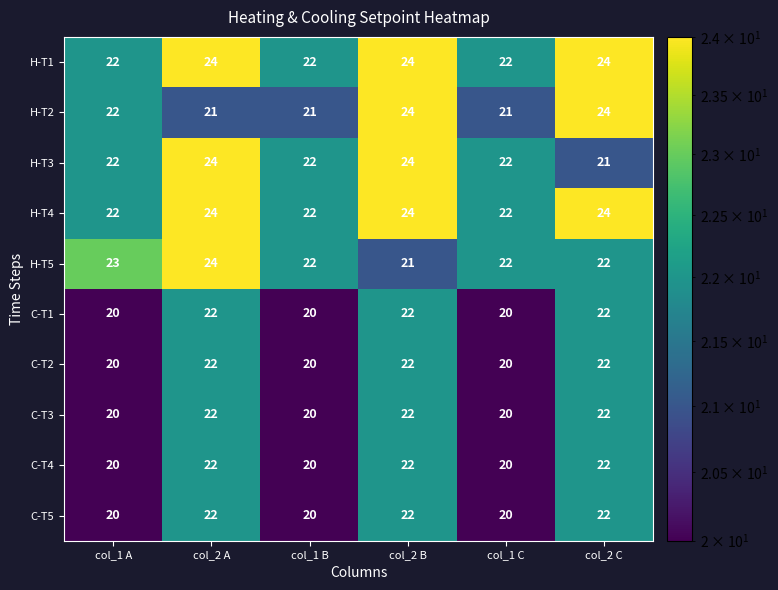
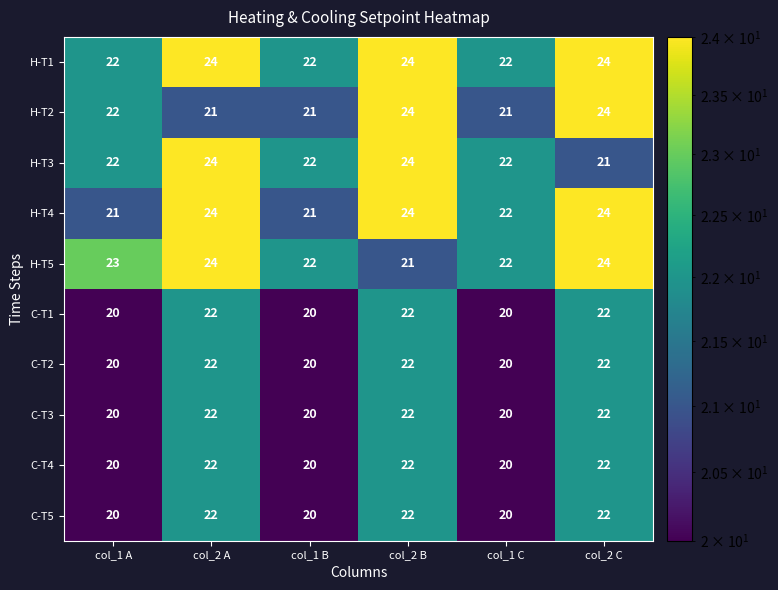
  {
    "H-T1": {
      "col_1 A": 22,
      "col_2 A": 24,
      "col_1 B": 22,
      "col_2 B": 24,
      "col_1 C": 22,
      "col_2 C": 24
    },
    "H-T2": {
      "col_1 A": 22,
      "col_2 A": 21,
      "col_1 B": 21,
      "col_2 B": 24,
      "col_1 C": 21,
      "col_2 C": 24
    },
    "H-T3": {
      "col_1 A": 22,
      "col_2 A": 24,
      "col_1 B": 22,
      "col_2 B": 24,
      "col_1 C": 22,
      "col_2 C": 21
    },
    "H-T4": {
-     "col_1 A": 22,
+     "col_1 A": 21,
      "col_2 A": 24,
-     "col_1 B": 22,
+     "col_1 B": 21,
      "col_2 B": 24,
      "col_1 C": 22,
      "col_2 C": 24
    },
    "H-T5": {
      "col_1 A": 23,
      "col_2 A": 24,
      "col_1 B": 22,
      "col_2 B": 21,
      "col_1 C": 22,
-     "col_2 C": 22
+     "col_2 C": 24
    },
    "C-T1": {
      "col_1 A": 20,
      "col_2 A": 22,
      "col_1 B": 20,
      "col_2 B": 22,
      "col_1 C": 20,
      "col_2 C": 22
    },
    "C-T2": {
      "col_1 A": 20,
      "col_2 A": 22,
      "col_1 B": 20,
      "col_2 B": 22,
      "col_1 C": 20,
      "col_2 C": 22
    },
    "C-T3": {
      "col_1 A": 20,
      "col_2 A": 22,
      "col_1 B": 20,
      "col_2 B": 22,
      "col_1 C": 20,
      "col_2 C": 22
    },
    "C-T4": {
      "col_1 A": 20,
      "col_2 A": 22,
      "col_1 B": 20,
      "col_2 B": 22,
      "col_1 C": 20,
      "col_2 C": 22
    },
    "C-T5": {
      "col_1 A": 20,
      "col_2 A": 22,
      "col_1 B": 20,
      "col_2 B": 22,
      "col_1 C": 20,
      "col_2 C": 22
    }
  }
